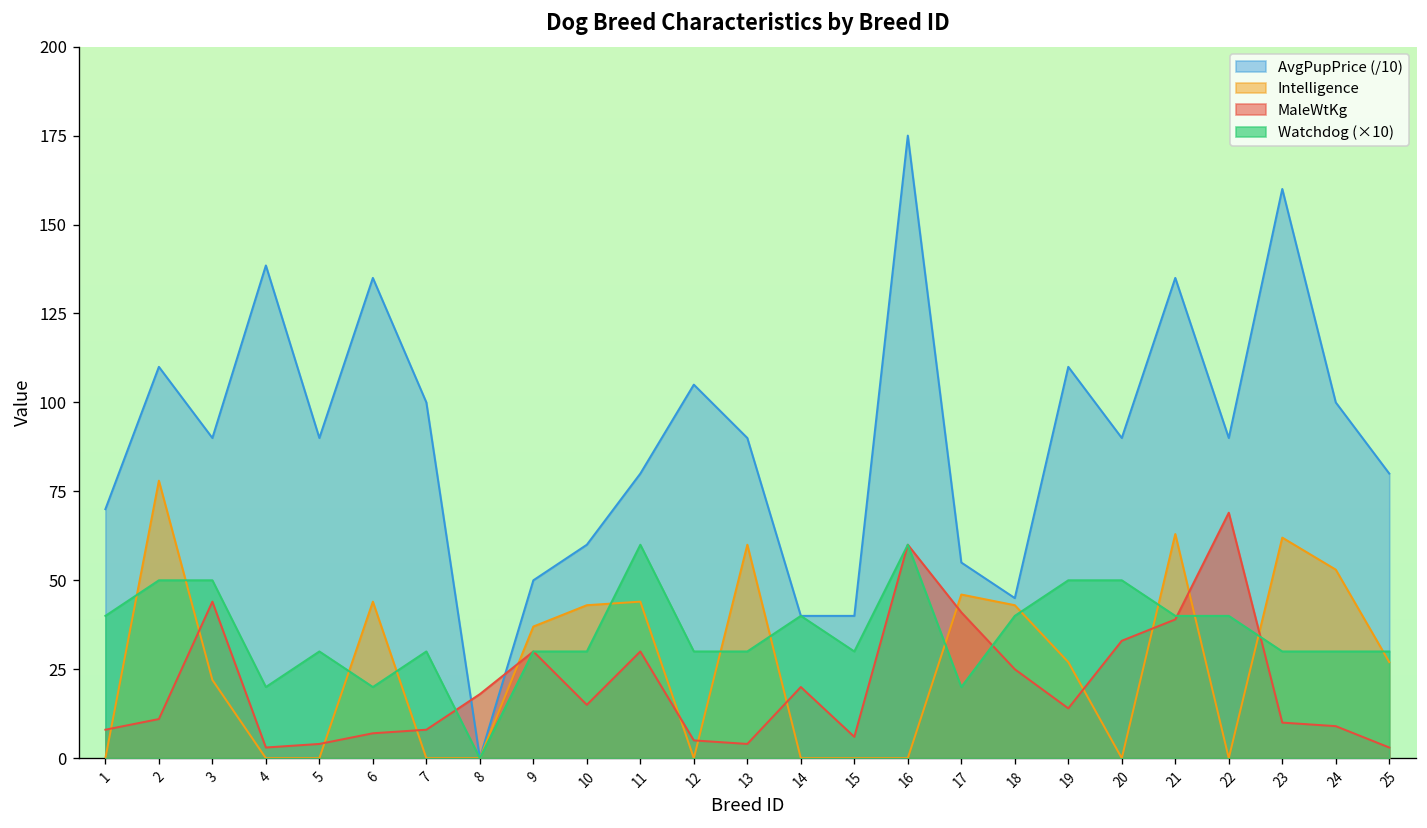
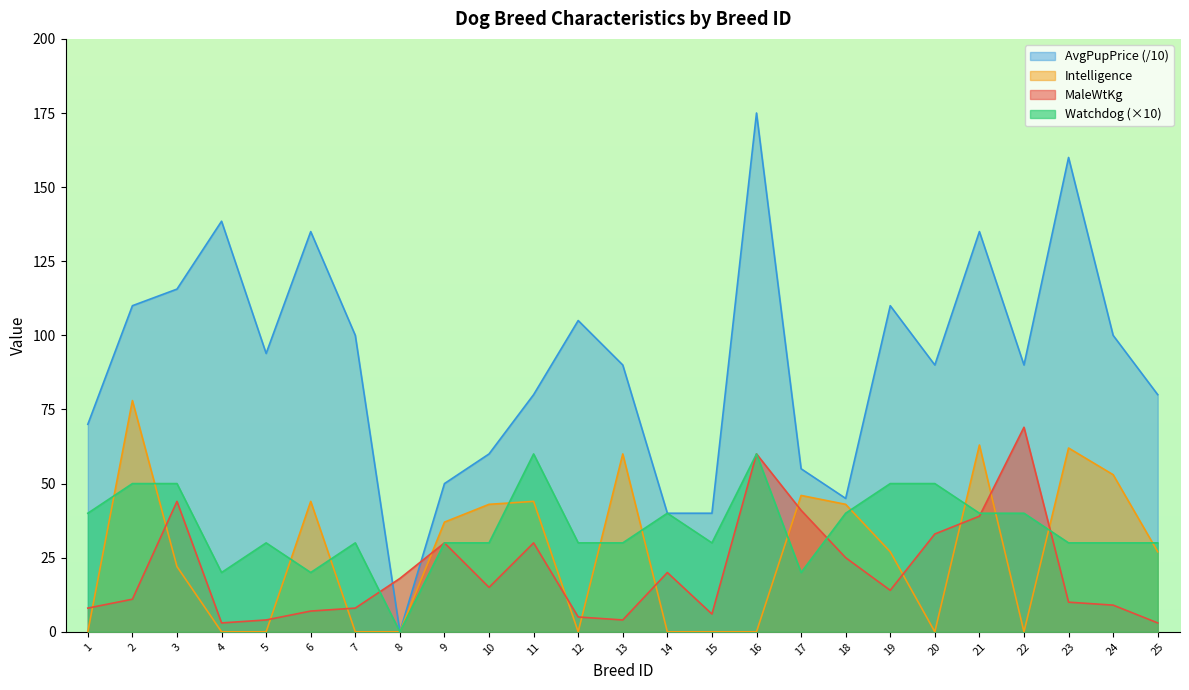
  {
    "AvgPupPrice (/10)": {
      "1": 70,
      "2": 110,
-     "3": 90,
+     "3": 116,
      "4": 139,
-     "5": 90,
+     "5": 94,
      "6": 135,
      "7": 100,
      "9": 50,
      "10": 60,
      "11": 80,
      "12": 105,
      "13": 90,
      "15": 40,
      "16": 175,
      "17": 55,
      "18": 45,
      "19": 110,
      "20": 90,
      "21": 135,
      "22": 90,
      "23": 160,
      "24": 100,
      "25": 80
    },
    "Intelligence": {
      "1": 0,
      "2": 78,
      "3": 22,
      "4": 0,
      "5": 0,
      "6": 44,
      "7": 0,
      "9": 37,
      "10": 43,
      "11": 44,
      "12": 0,
      "13": 60,
      "14": 0,
      "15": 0,
      "16": 0,
      "17": 46,
      "18": 43,
      "19": 27,
      "20": 0,
      "21": 63,
      "22": 0,
      "23": 62,
      "24": 53,
      "25": 27
    },
    "MaleWtKg": {
      "1": 8,
      "2": 11,
      "3": 44,
      "4": 3,
      "5": 4,
      "6": 7,
      "7": 8,
      "8": 18,
      "10": 15,
      "11": 30,
      "12": 5,
      "13": 4,
      "14": 20,
      "15": 6,
      "17": 41,
      "18": 25,
      "19": 14,
      "20": 33,
      "21": 39,
      "22": 69,
      "23": 10,
      "24": 9,
      "25": 3
    },
    "Watchdog (×10)": {
      "1": 40,
      "2": 50,
      "3": 50,
      "4": 20,
      "5": 30,
      "6": 20,
      "7": 30,
      "10": 30,
      "11": 60,
      "12": 30,
      "13": 30,
      "15": 30,
      "17": 20,
      "18": 40,
      "19": 50,
      "20": 50,
      "21": 40,
      "22": 40,
      "23": 30,
      "24": 30,
      "25": 30
    }
  }
